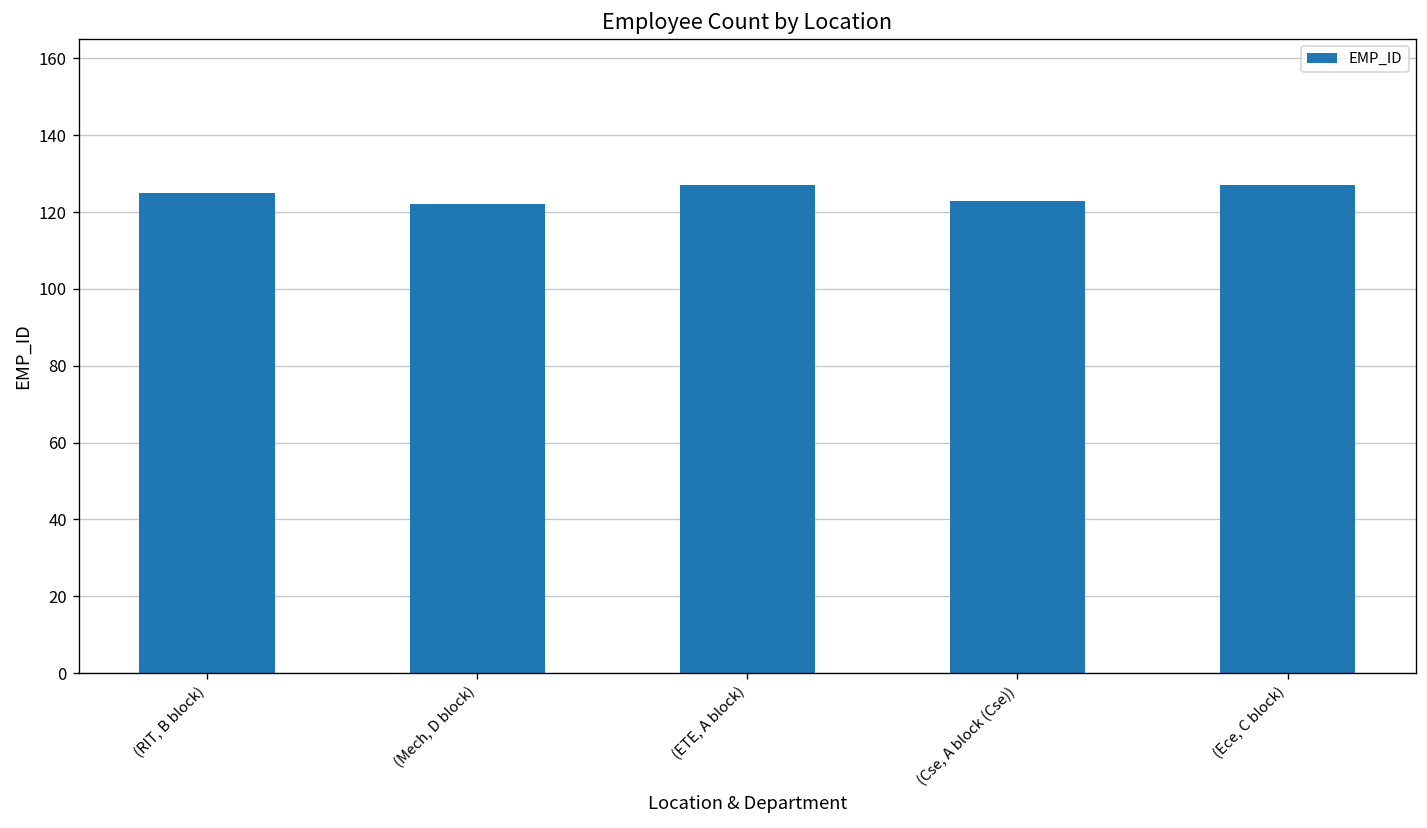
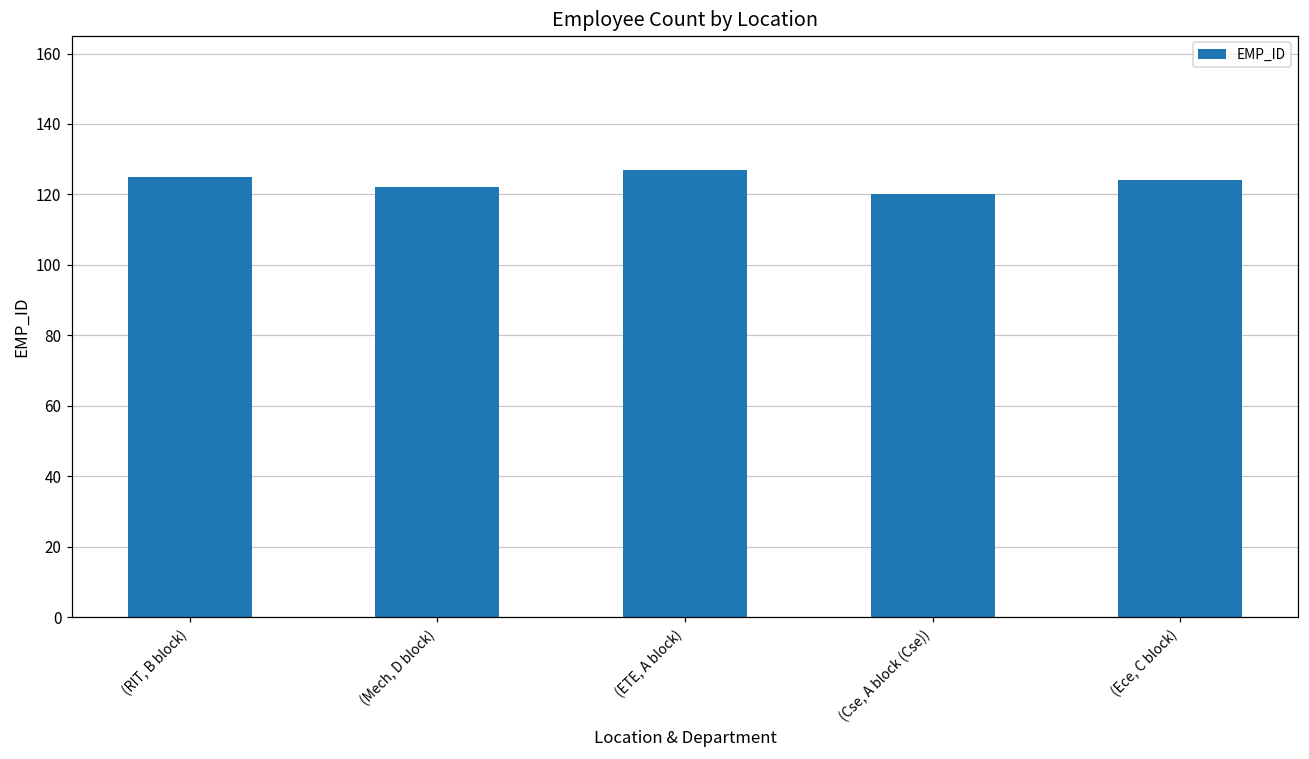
  {
    "(RIT, B block)": 125,
    "(Mech, D block)": 122,
    "(ETE, A block)": 127,
-   "(Cse, A block (Cse))": 123,
-   "(Ece, C block)": 127
+   "(Cse, A block (Cse))": 120,
+   "(Ece, C block)": 124
  }
